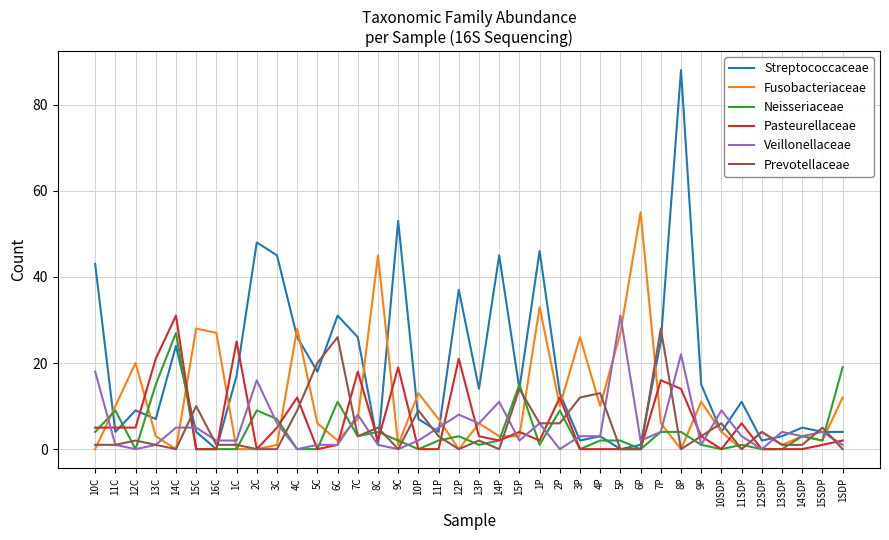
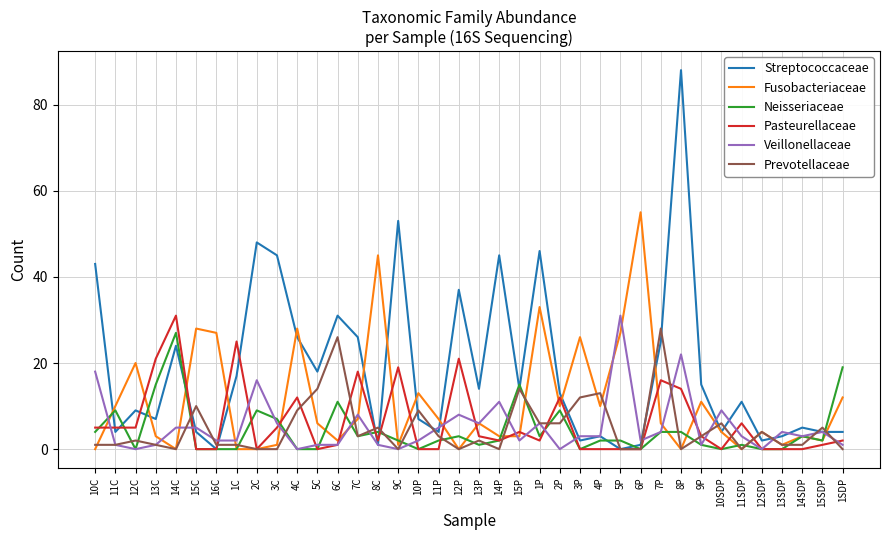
  {
    "Streptococcaceae": {
      "10C": 43,
      "11C": 4,
      "12C": 9,
      "13C": 7,
      "14C": 24,
      "15C": 4,
      "1C": 17,
      "2C": 48,
      "3C": 45,
      "4C": 26,
      "5C": 18,
      "6C": 31,
      "7C": 26,
      "9C": 53,
      "10P": 7,
      "11P": 4,
      "12P": 37,
      "13P": 14,
      "14P": 45,
      "1P": 46,
      "2P": 13,
      "3P": 2,
      "6P": 1,
      "7P": 25,
      "8P": 88,
      "9P": 15,
      "11SDP": 11,
      "12SDP": 2,
      "13SDP": 3,
      "14SDP": 5,
      "1SDP": 4
    },
    "Fusobacteriaceae": {
      "10C": 0,
      "11C": 10,
      "12C": 20,
      "13C": 3,
      "15C": 28,
      "16C": 27,
      "3C": 1,
      "4C": 28,
      "5C": 6,
      "6C": 2,
      "7C": 7,
      "8C": 45,
      "9C": 1,
      "10P": 13,
      "11P": 7,
      "14P": 3,
      "15P": 3,
      "1P": 33,
      "2P": 10,
      "3P": 26,
      "4P": 10,
      "5P": 27,
      "6P": 55,
      "7P": 6,
      "9P": 11,
      "1SDP": 12
    },
    "Neisseriaceae": {
      "10C": 4,
      "11C": 9,
      "13C": 15,
      "14C": 27,
      "2C": 9,
      "3C": 7,
      "6C": 11,
      "8C": 4,
      "9C": 2,
      "11P": 2,
      "12P": 3,
      "13P": 1,
      "15P": 15,
-     "1P": 1,
+     "1P": 3,
      "2P": 9,
      "4P": 2,
      "5P": 2,
      "8P": 4,
      "11SDP": 1,
      "1SDP": 19
    },
    "Pasteurellaceae": {
      "10C": 5,
      "11C": 5,
      "12C": 5,
      "13C": 21,
      "14C": 31,
      "1C": 25,
      "3C": 5,
      "4C": 12,
      "7C": 18,
      "8C": 2,
      "9C": 19,
      "11P": 0,
      "12P": 21,
      "13P": 3,
      "15P": 4,
      "1P": 2,
      "2P": 12,
      "4P": 0,
      "7P": 16,
      "8P": 14,
      "11SDP": 6,
      "14SDP": 0,
      "15SDP": 1,
      "1SDP": 2
    },
    "Veillonellaceae": {
      "10C": 18,
      "14C": 5,
      "15C": 5,
      "16C": 2,
      "1C": 2,
      "2C": 16,
      "3C": 6,
      "5C": 1,
      "7C": 8,
      "10P": 2,
      "11P": 5,
      "12P": 8,
      "14P": 11,
      "15P": 2,
      "2P": 0,
      "3P": 3,
      "5P": 31,
      "6P": 2,
      "8P": 22,
      "10SDP": 9,
      "11SDP": 3,
      "13SDP": 4,
      "1SDP": 1
    },
    "Prevotellaceae": {
      "10C": 1,
      "12C": 2,
      "15C": 10,
      "16C": 1,
      "1C": 1,
      "3C": 0,
      "4C": 9,
-     "5C": 20,
+     "5C": 14,
      "6C": 26,
      "8C": 5,
      "10P": 9,
      "11P": 3,
      "13P": 2,
      "14P": 0,
      "2P": 6,
      "3P": 12,
      "4P": 13,
      "7P": 28,
      "10SDP": 6,
      "14SDP": 1,
      "15SDP": 5,
      "1SDP": 0
    }
  }
